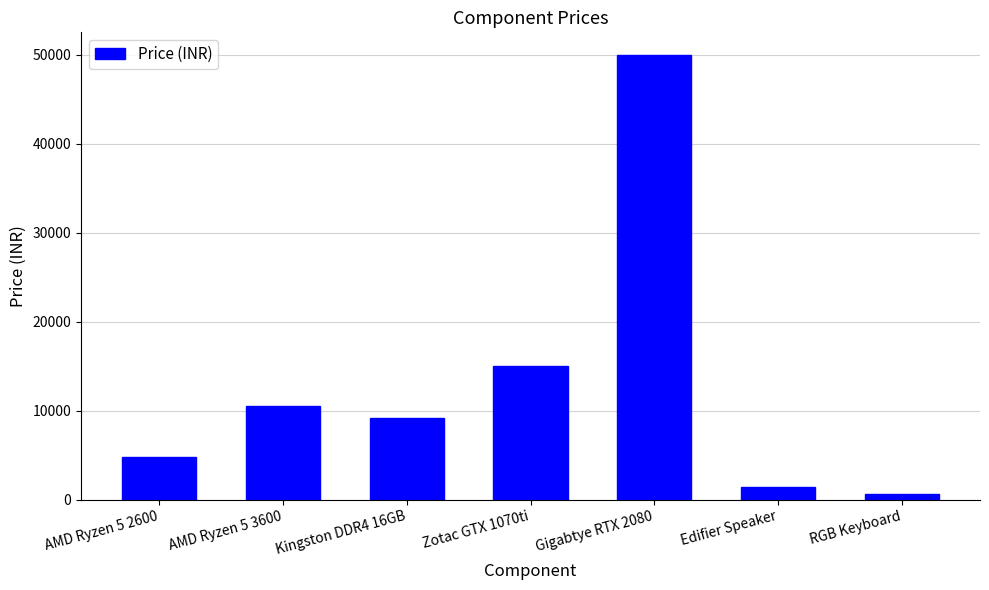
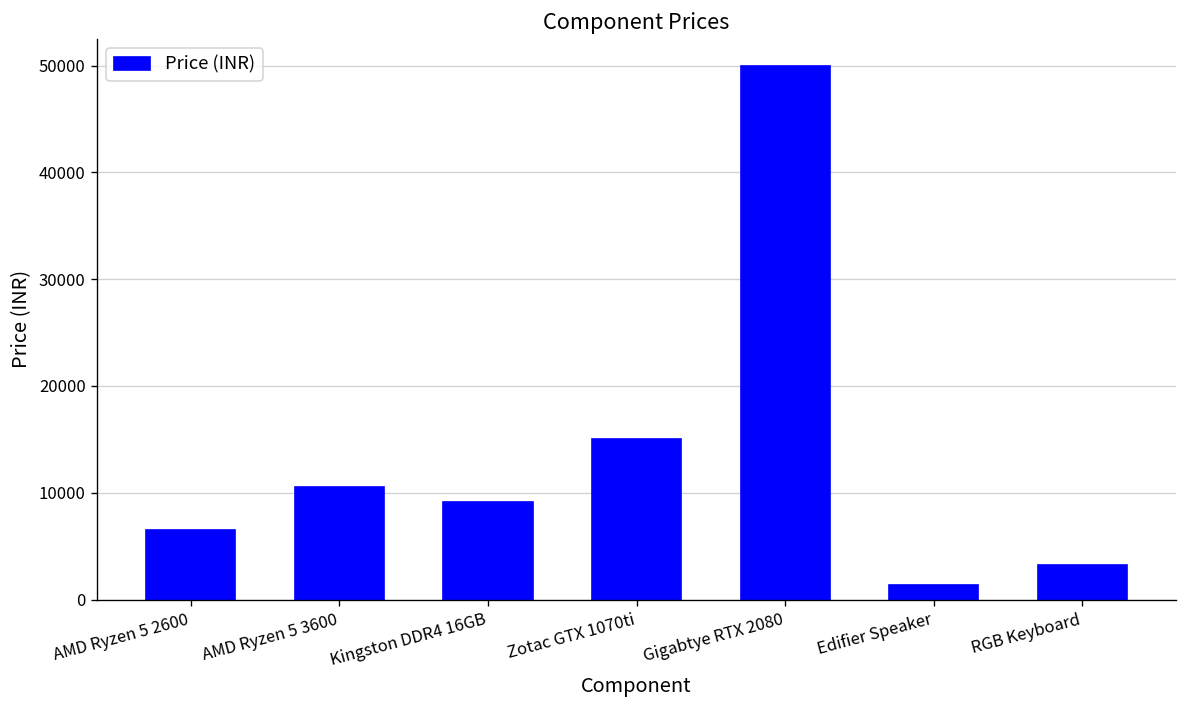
  {
-   "AMD Ryzen 5 2600": 5000,
+   "AMD Ryzen 5 2600": 7000,
    "AMD Ryzen 5 3600": 11000,
    "Kingston DDR4 16GB": 9000,
    "Zotac GTX 1070ti": 15000,
    "Gigabtye RTX 2080": 50000,
    "Edifier Speaker": 1000,
-   "RGB Keyboard": 1000
+   "RGB Keyboard": 3000
  }
